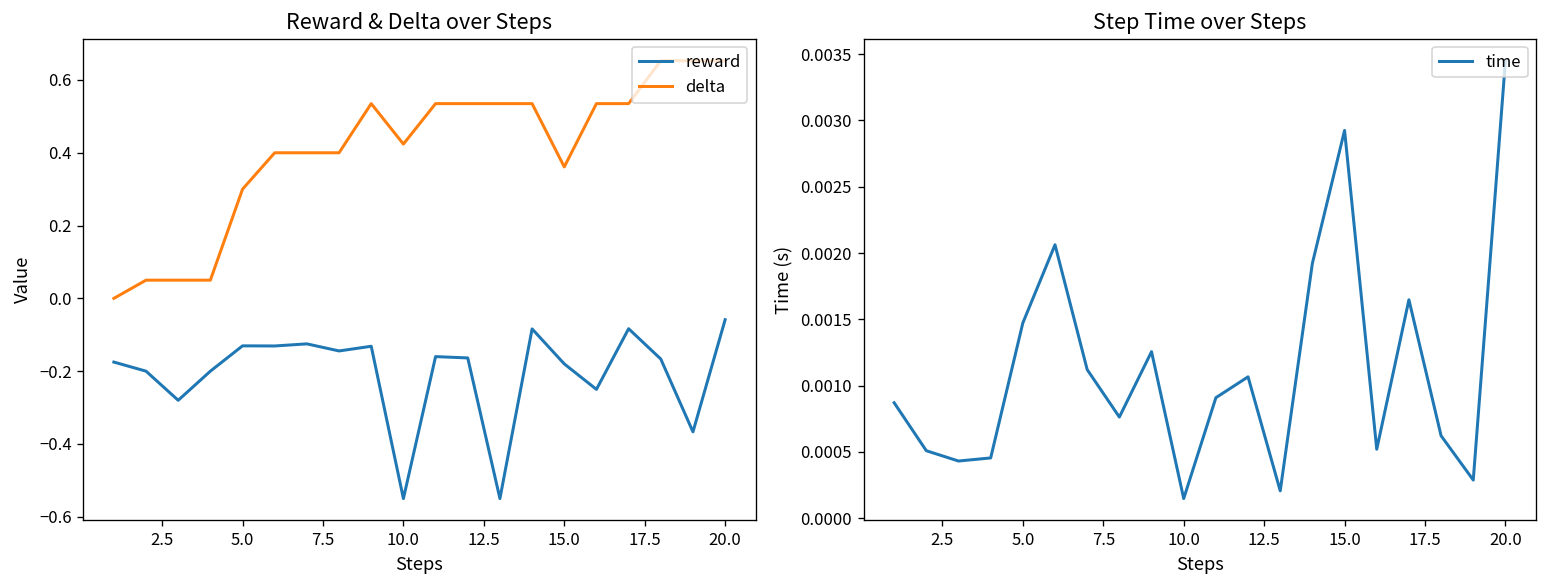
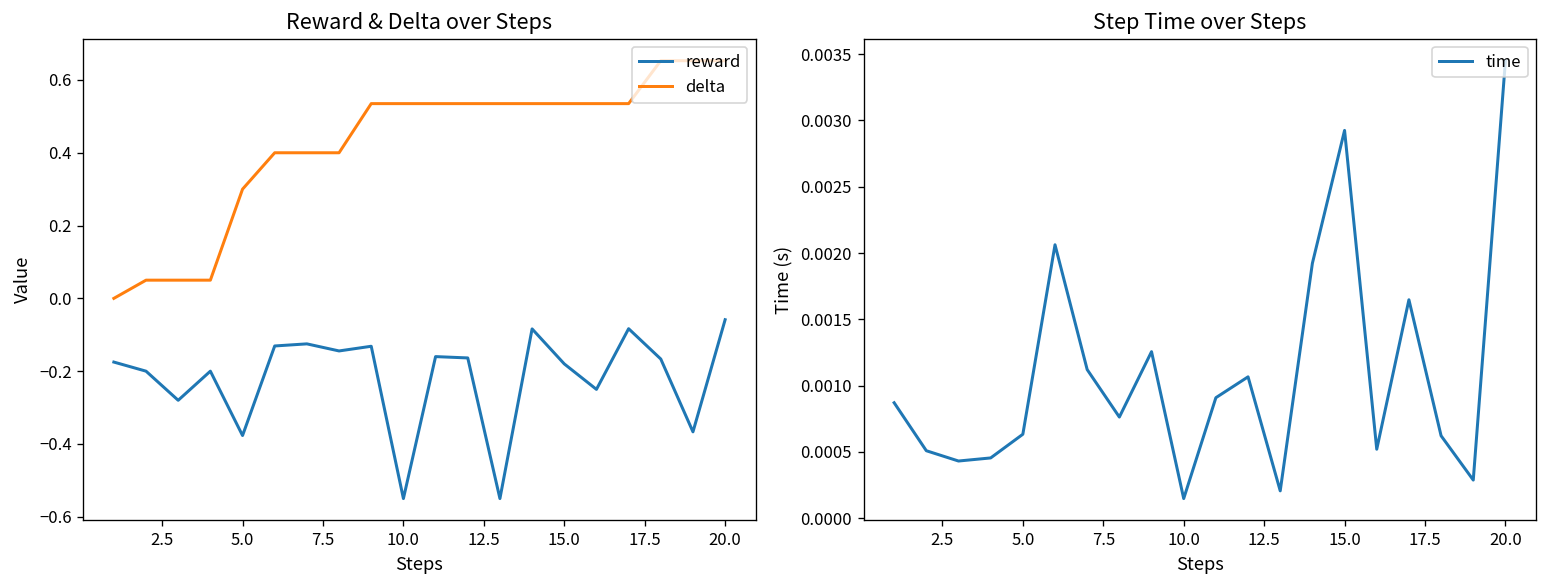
  {
    "Reward & Delta over Steps": {
      "reward": {
-       "5.0": -0.13,
+       "5.0": -0.38,
        "10.0": -0.55,
        "15.0": -0.18,
        "20.0": -0.06
      },
      "delta": {
        "5.0": 0.30,
-       "10.0": 0.42,
-       "15.0": 0.36
+       "10.0": 0.53,
+       "15.0": 0.53
      }
    },
    "Step Time over Steps": {
-     "5.0": 0.00147,
+     "5.0": 0.00063,
      "10.0": 0.00015,
      "15.0": 0.00292
    }
  }
